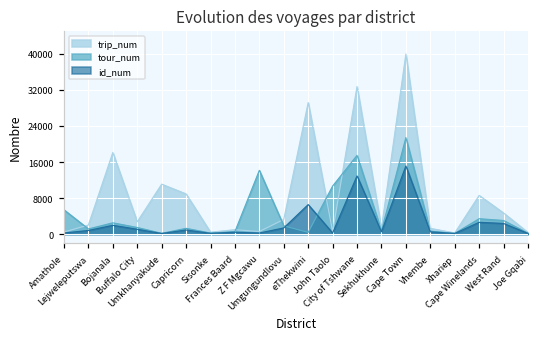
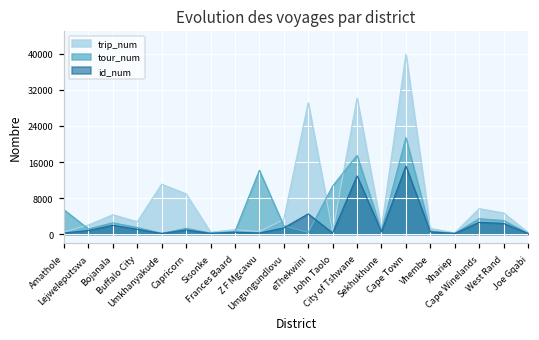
  {
    "trip_num": {
      "Lejweleputswa": 2000,
-     "Bojanala": 18000,
+     "Bojanala": 4000,
      "Buffalo City": 3000,
      "Umkhanyakude": 11000,
      "Capricorn": 9000,
      "Umgungundlovu": 3000,
      "eThekwini": 29000,
-     "City of Tshwane": 33000,
+     "City of Tshwane": 30000,
      "Cape Town": 40000,
-     "Cape Winelands": 9000,
+     "Cape Winelands": 6000,
      "West Rand": 5000
    },
    "tour_num": {
      "Amathole": 5000,
      "Z F Mgcawu": 14000,
      "eThekwini": 0,
      "John Taolo": 11000,
      "City of Tshwane": 17000,
      "Cape Town": 21000,
      "Cape Winelands": 3000,
      "West Rand": 3000
    },
    "id_num": {
-     "eThekwini": 7000,
+     "eThekwini": 4000,
      "City of Tshwane": 13000,
      "Cape Town": 15000,
      "Cape Winelands": 3000,
      "West Rand": 2000
    }
  }
